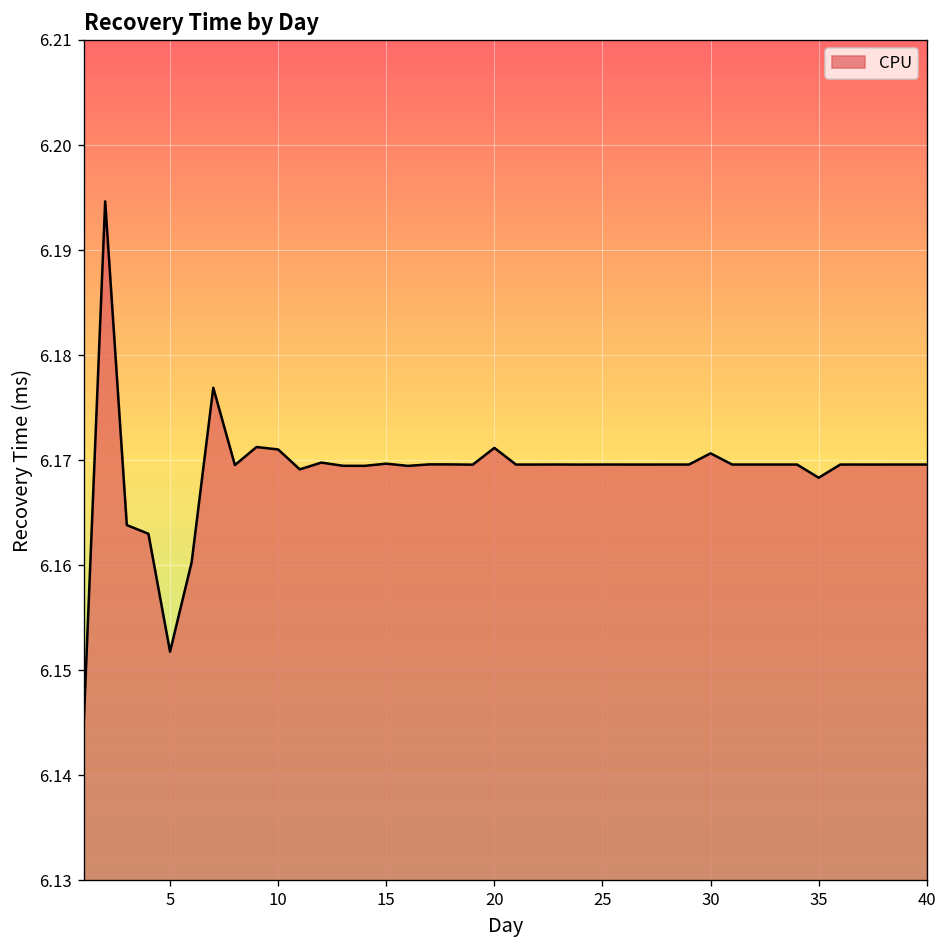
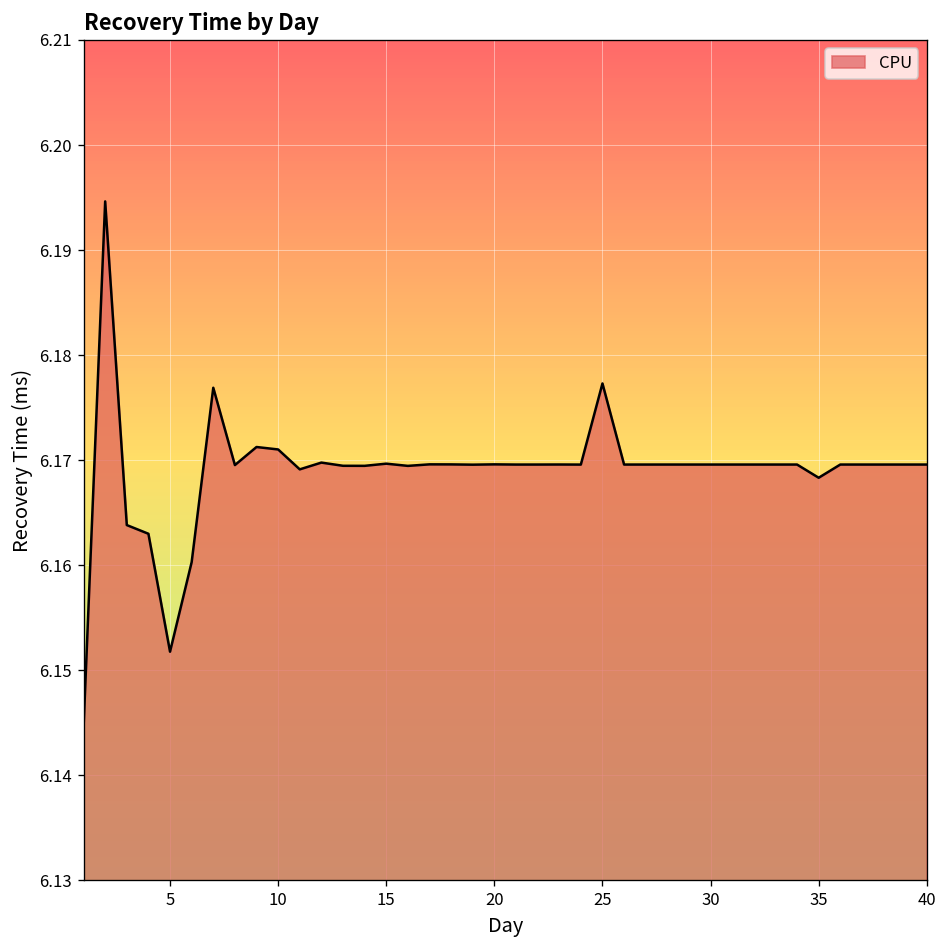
  {
    "5": 6.152,
    "10": 6.171,
    "15": 6.170,
-   "20": 6.171,
-   "25": 6.170,
-   "30": 6.171,
+   "20": 6.170,
+   "25": 6.177,
+   "30": 6.170,
    "35": 6.168,
    "40": 6.170
  }
